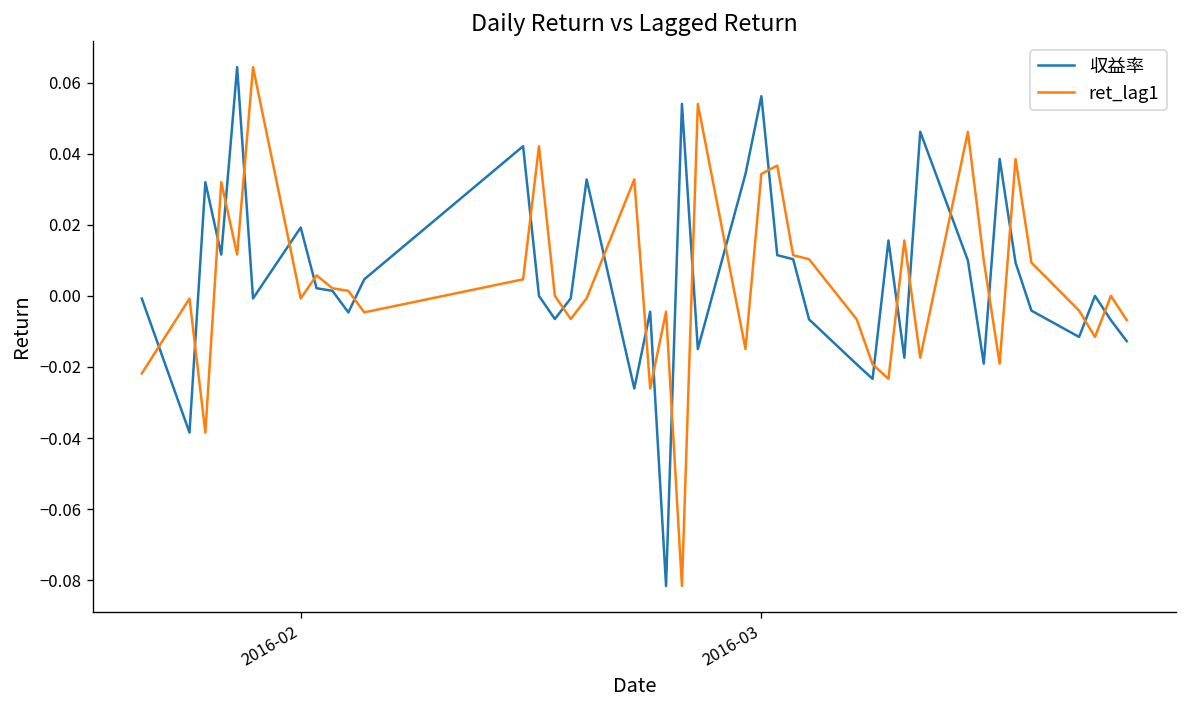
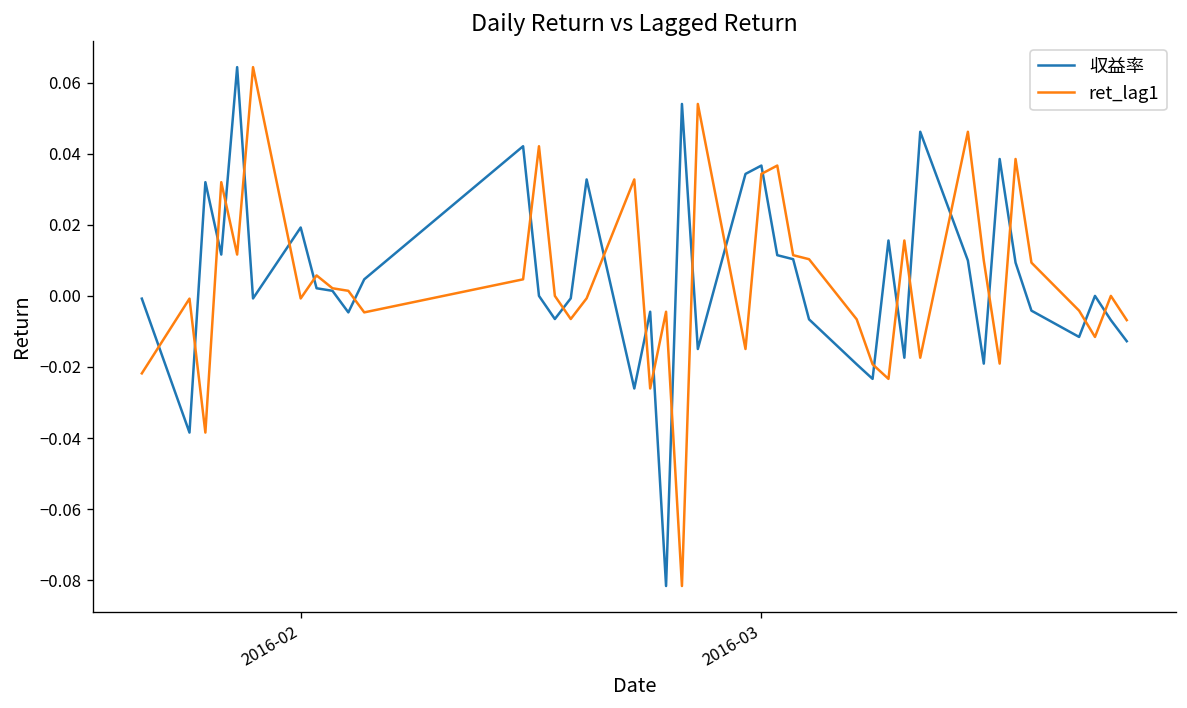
  {
    "収益率": {
      "2016-02": 0.019,
-     "2016-03": 0.056
+     "2016-03": 0.037
    },
    "ret_lag1": {
      "2016-02": -0.001,
      "2016-03": 0.034
    }
  }
